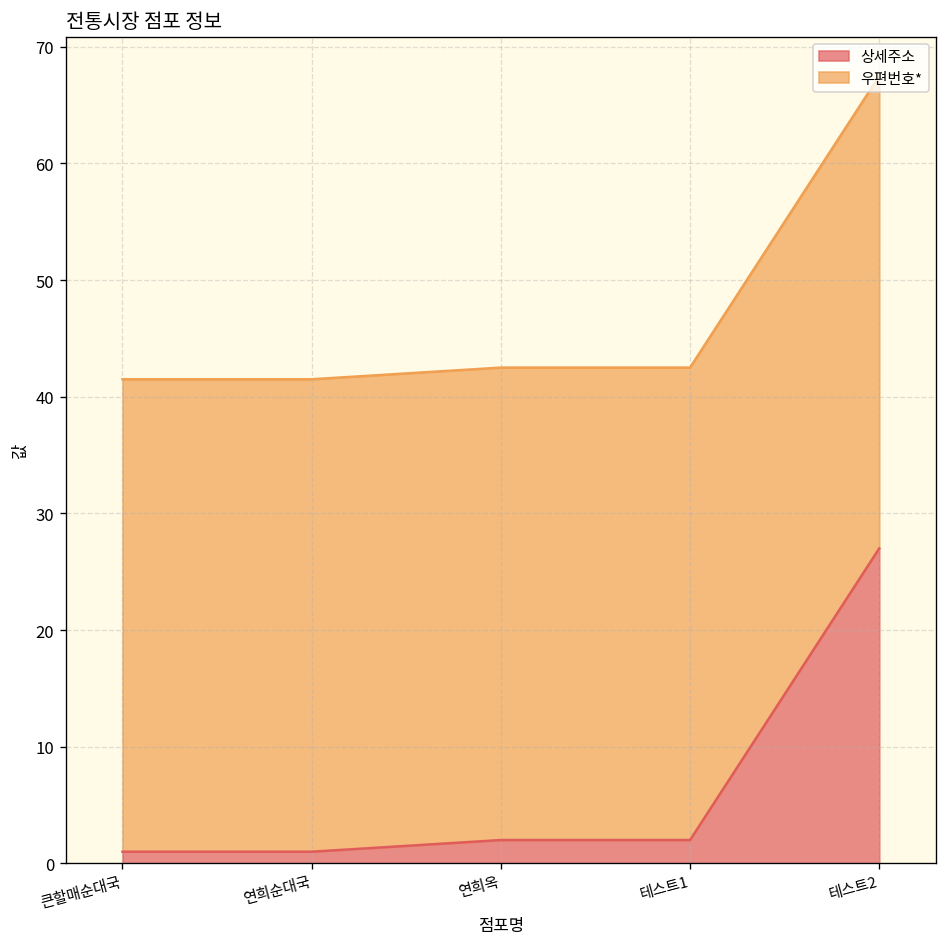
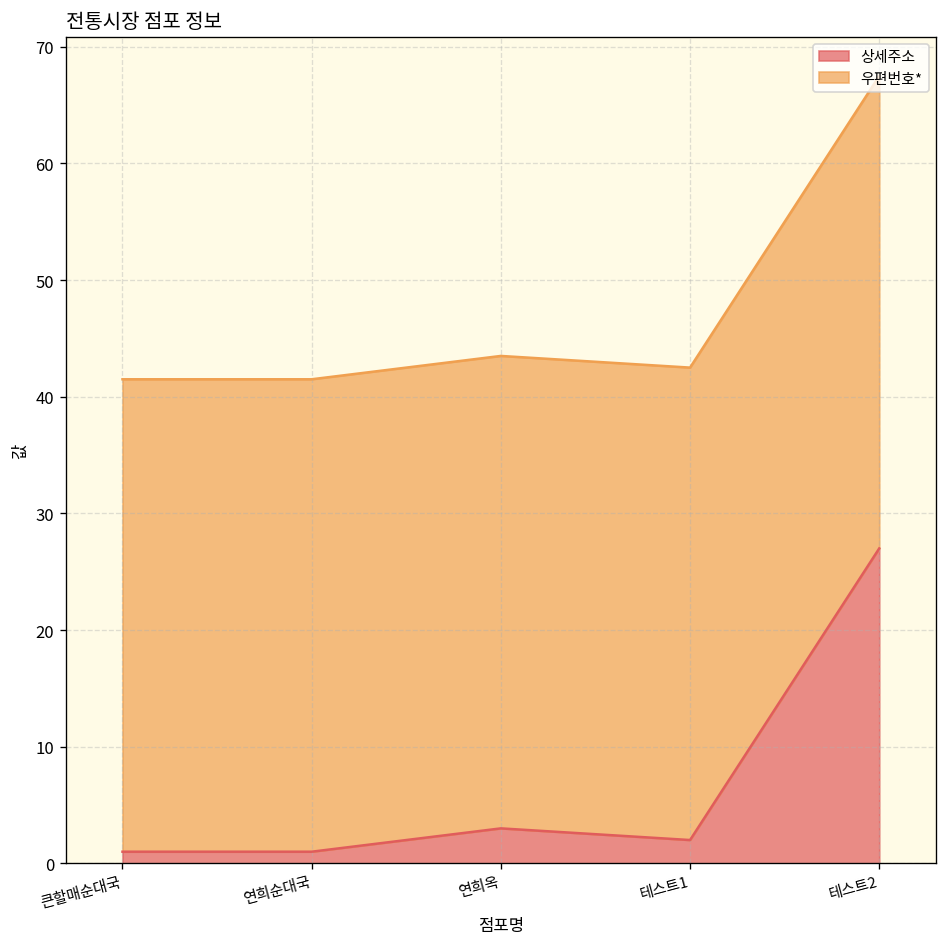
  {
    "상세주소": {
      "큰할매순대국": 1,
      "연희순대국": 1,
-     "연희옥": 2,
+     "연희옥": 3,
      "테스트1": 2,
      "테스트2": 27
    },
    "우편번호*": {
      "큰할매순대국": 41,
      "연희순대국": 41,
      "연희옥": 41,
      "테스트1": 41
    }
  }
